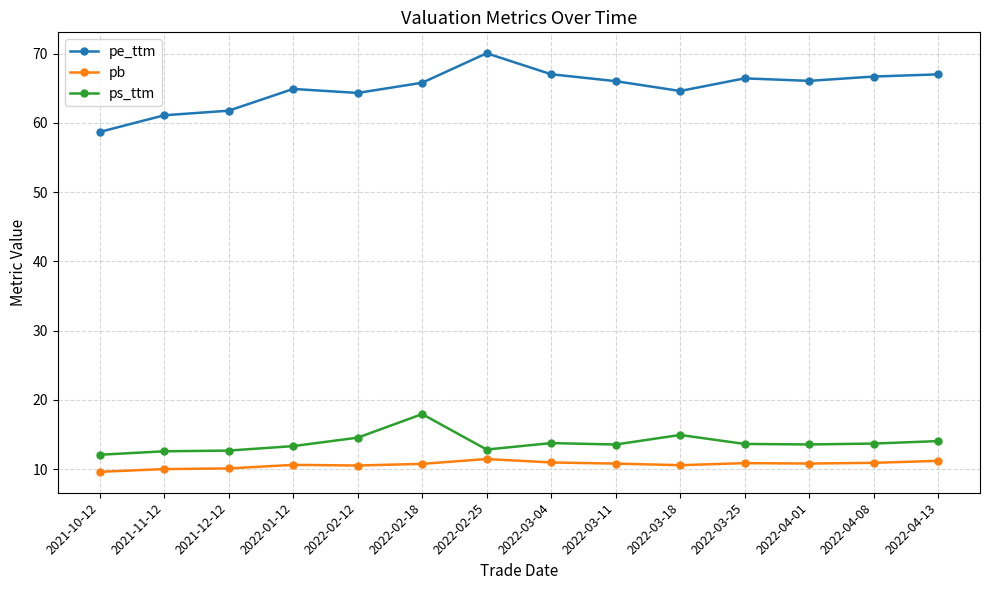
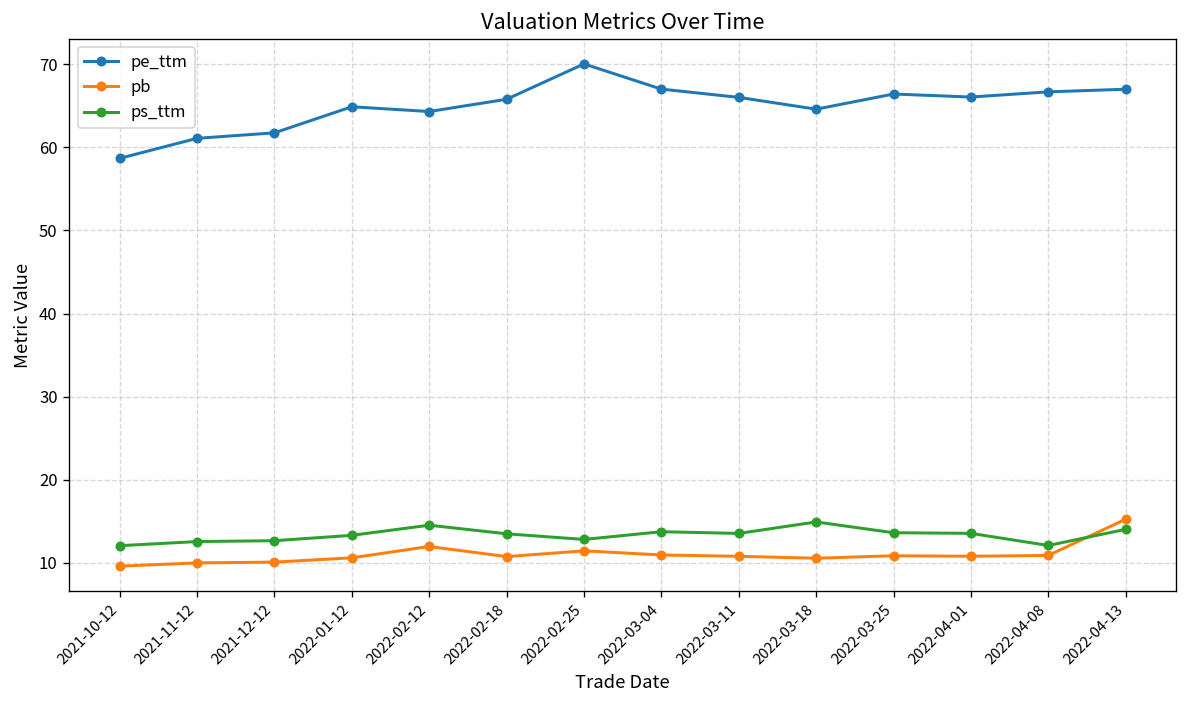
  {
    "pe_ttm": {
      "2021-10-12": 59,
      "2021-11-12": 61,
      "2021-12-12": 62,
      "2022-01-12": 65,
      "2022-02-12": 64,
      "2022-02-18": 66,
      "2022-02-25": 70,
      "2022-03-04": 67,
      "2022-03-11": 66,
      "2022-03-18": 65,
      "2022-03-25": 66,
      "2022-04-01": 66,
      "2022-04-08": 67,
      "2022-04-13": 67
    },
    "pb": {
      "2021-10-12": 10,
      "2021-11-12": 10,
      "2021-12-12": 10,
      "2022-01-12": 11,
-     "2022-02-12": 11,
+     "2022-02-12": 12,
      "2022-02-18": 11,
      "2022-02-25": 11,
      "2022-03-04": 11,
      "2022-03-11": 11,
      "2022-03-18": 11,
      "2022-03-25": 11,
      "2022-04-01": 11,
      "2022-04-08": 11,
-     "2022-04-13": 11
+     "2022-04-13": 15
    },
    "ps_ttm": {
      "2021-10-12": 12,
      "2021-11-12": 13,
      "2021-12-12": 13,
      "2022-01-12": 13,
      "2022-02-12": 15,
-     "2022-02-18": 18,
+     "2022-02-18": 14,
      "2022-02-25": 13,
      "2022-03-04": 14,
      "2022-03-11": 14,
      "2022-03-18": 15,
      "2022-03-25": 14,
      "2022-04-01": 14,
-     "2022-04-08": 14,
+     "2022-04-08": 12,
      "2022-04-13": 14
    }
  }
